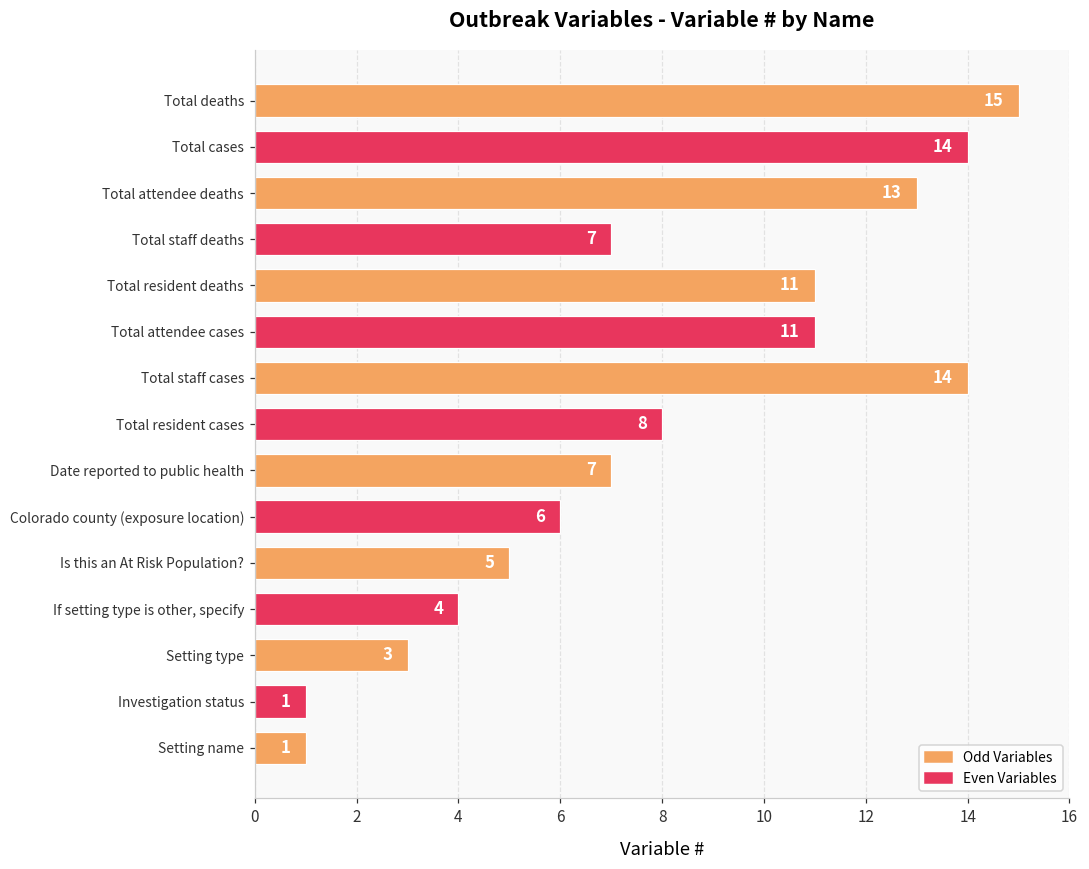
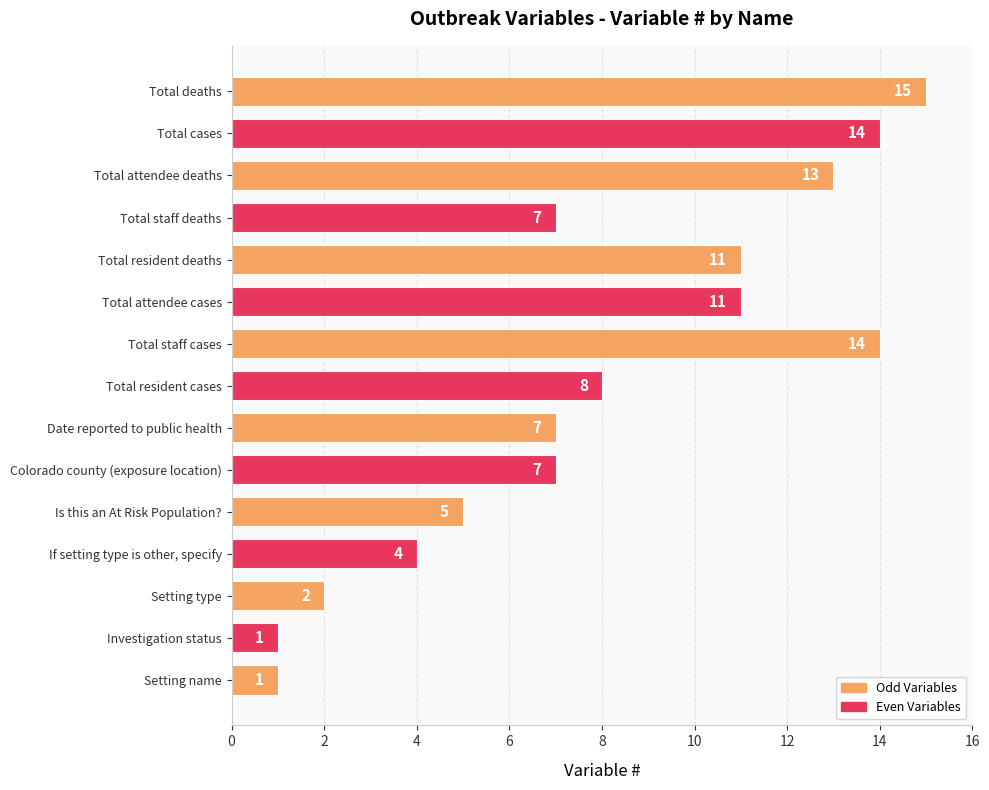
  {
    "Total deaths": 15,
    "Total cases": 14,
    "Total attendee deaths": 13,
    "Total staff deaths": 7,
    "Total resident deaths": 11,
    "Total attendee cases": 11,
    "Total staff cases": 14,
    "Total resident cases": 8,
    "Date reported to public health": 7,
-   "Colorado county (exposure location)": 6,
+   "Colorado county (exposure location)": 7,
    "Is this an At Risk Population?": 5,
    "If setting type is other, specify": 4,
-   "Setting type": 3,
+   "Setting type": 2,
    "Investigation status": 1,
    "Setting name": 1
  }
